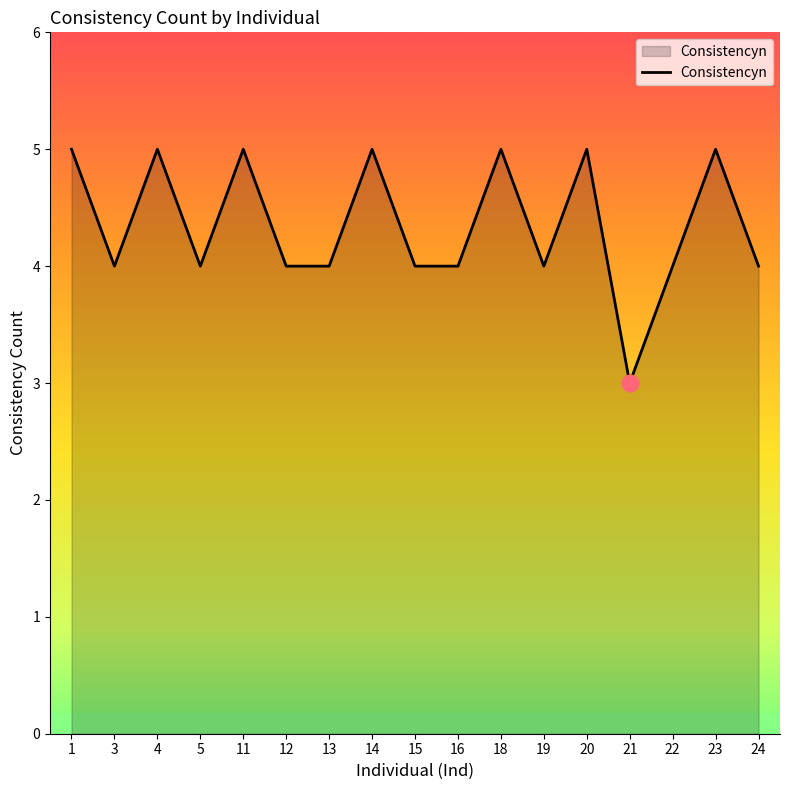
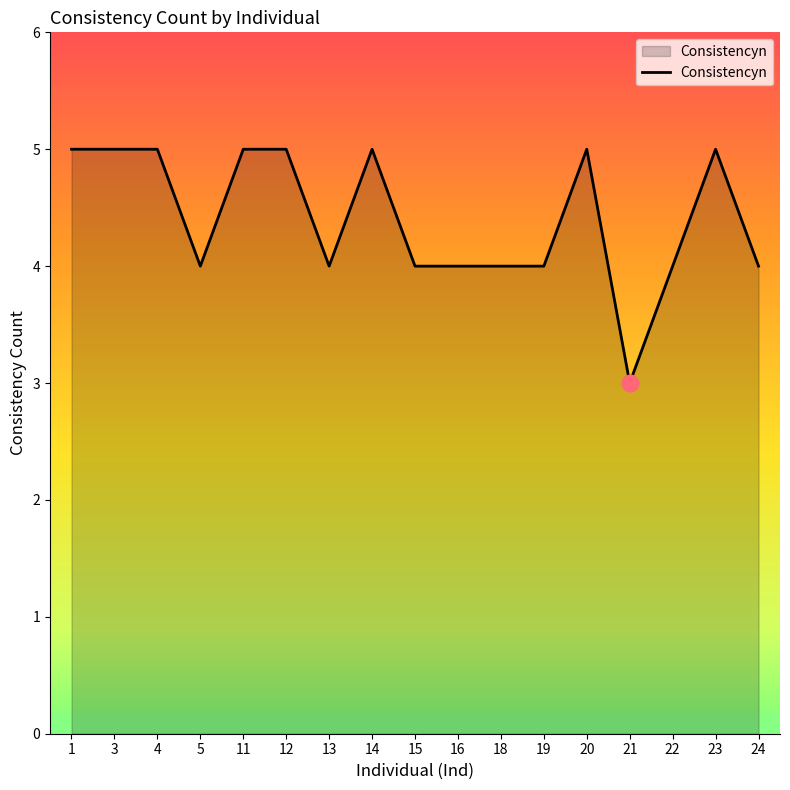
  {
    "Consistencyn": {
      "1": 5,
-     "3": 4,
+     "3": 5,
      "4": 5,
      "5": 4,
      "11": 5,
-     "12": 4,
+     "12": 5,
      "13": 4,
      "14": 5,
      "15": 4,
      "16": 4,
-     "18": 5,
+     "18": 4,
      "19": 4,
      "20": 5,
      "22": 4,
      "23": 5,
      "24": 4
    }
  }
